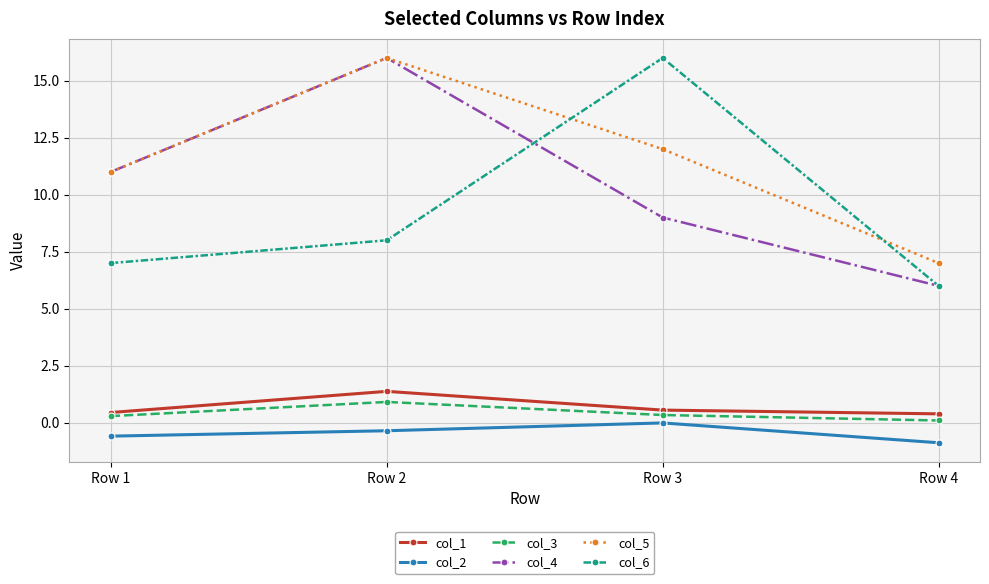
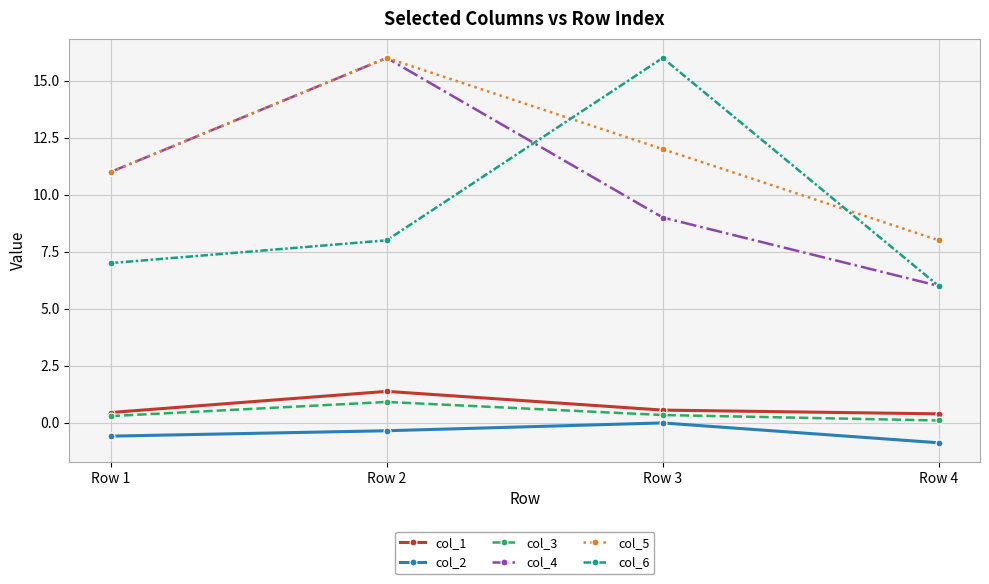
  {
    "col_1": {
      "Row 1": 0.4,
      "Row 2": 1.4,
      "Row 3": 0.6,
      "Row 4": 0.4
    },
    "col_2": {
      "Row 1": -0.6,
      "Row 2": -0.4,
      "Row 3": 0,
      "Row 4": -0.9
    },
    "col_4": {
      "Row 3": 9
    },
    "col_5": {
      "Row 3": 12,
-     "Row 4": 7
+     "Row 4": 8
    }
  }
